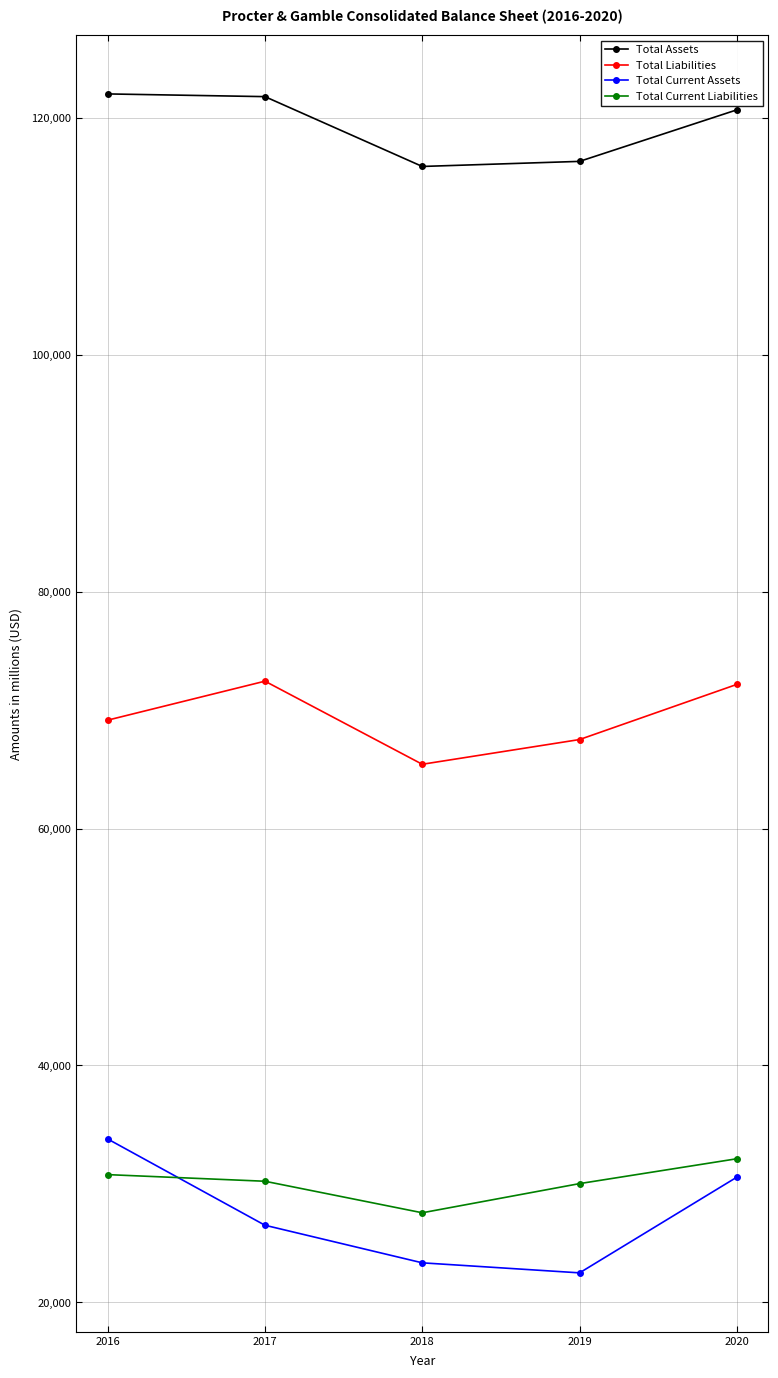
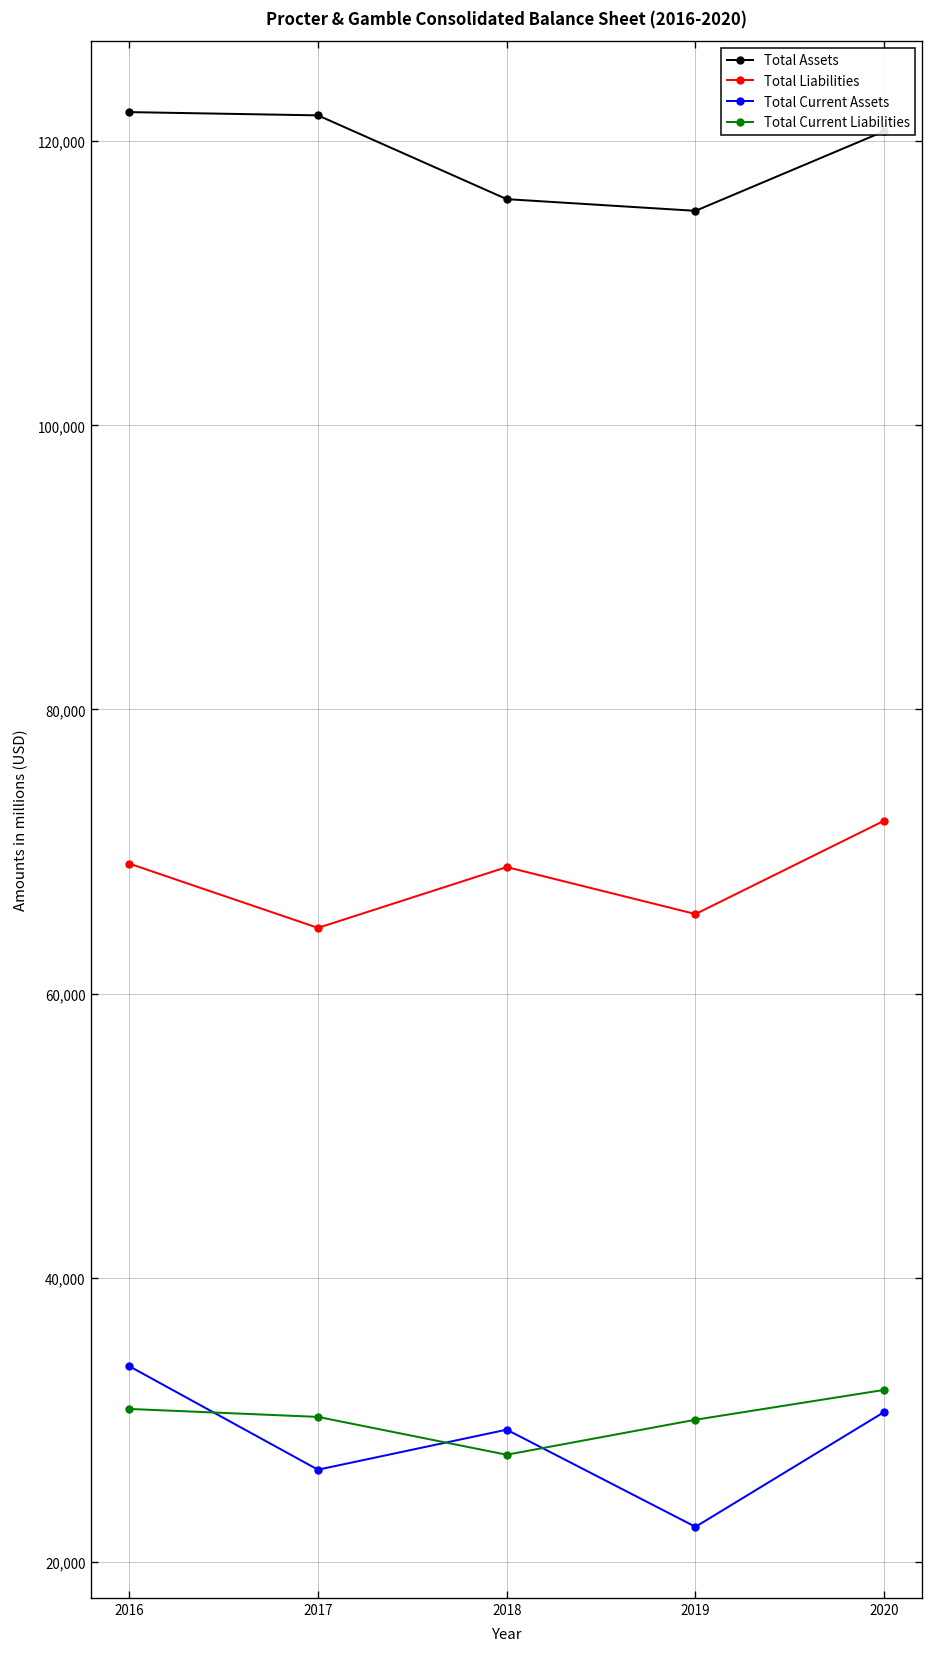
  {
    "Total Assets": {
      "2016": "122,000",
      "2017": "121,800",
      "2018": "115,900",
-     "2019": "116,300",
+     "2019": "115,100",
      "2020": "120,700"
    },
    "Total Liabilities": {
      "2016": "69,200",
-     "2017": "72,400",
-     "2018": "65,400",
-     "2019": "67,500",
+     "2017": "64,600",
+     "2018": "68,900",
+     "2019": "65,600",
      "2020": "72,200"
    },
    "Total Current Assets": {
      "2016": "33,800",
      "2017": "26,500",
-     "2018": "23,300",
+     "2018": "29,300",
      "2019": "22,500",
      "2020": "30,600"
    },
    "Total Current Liabilities": {
      "2016": "30,800",
      "2017": "30,200",
      "2018": "27,500",
      "2019": "30,000",
      "2020": "32,100"
    }
  }
